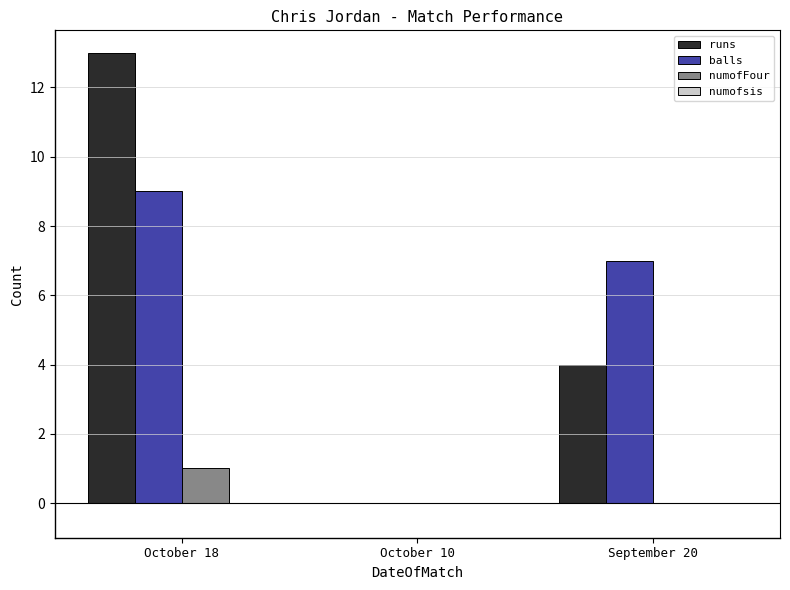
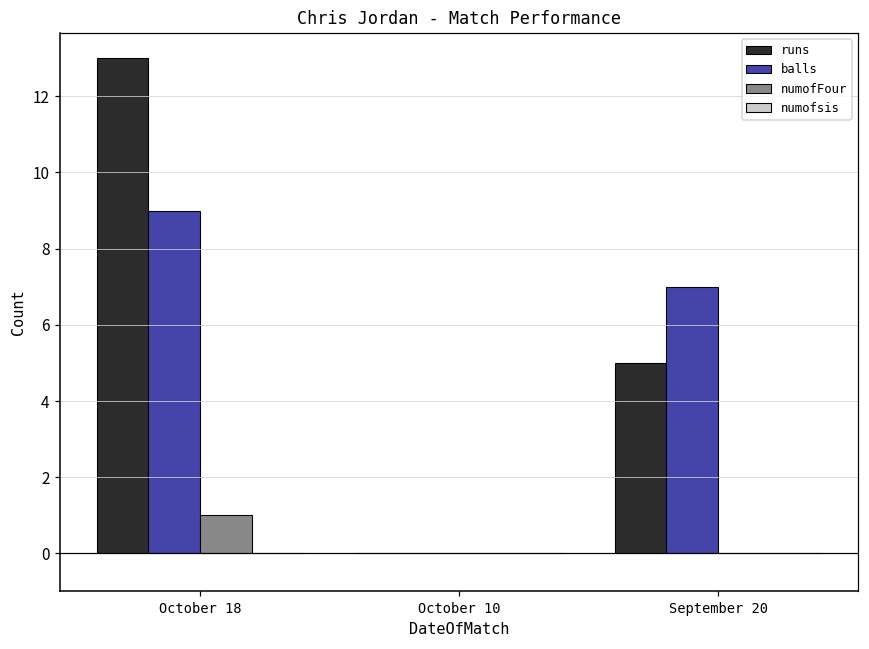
  {
    "runs": {
      "October 18": 13,
      "October 10": 0,
-     "September 20": 4
+     "September 20": 5
    },
    "balls": {
      "October 18": 9,
      "October 10": 0,
      "September 20": 7
    },
    "numofFour": {
      "October 18": 1,
      "October 10": 0,
      "September 20": 0
    },
    "numofsis": {
      "October 18": 0,
      "October 10": 0,
      "September 20": 0
    }
  }
